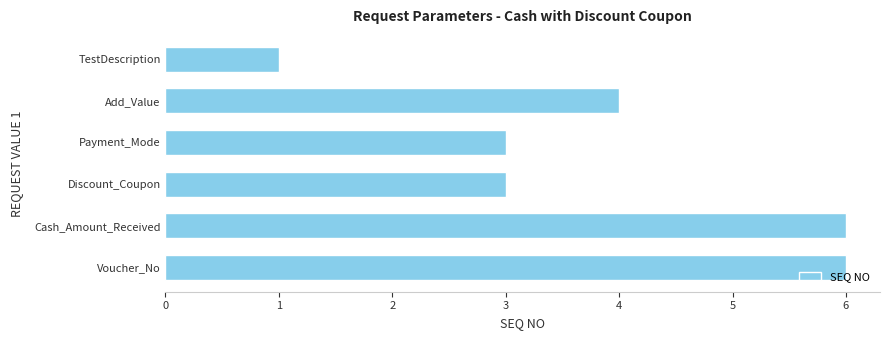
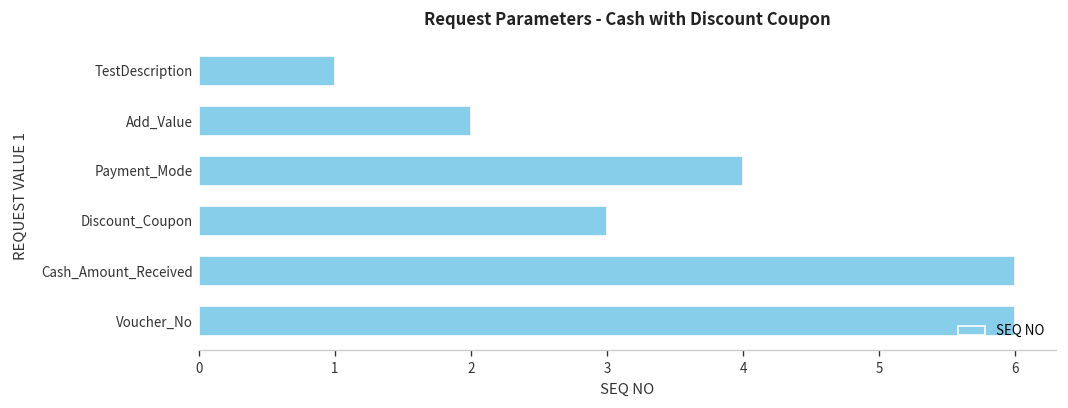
  {
    "TestDescription": 1,
-   "Add_Value": 4,
-   "Payment_Mode": 3,
+   "Add_Value": 2,
+   "Payment_Mode": 4,
    "Discount_Coupon": 3,
    "Cash_Amount_Received": 6,
    "Voucher_No": 6
  }
